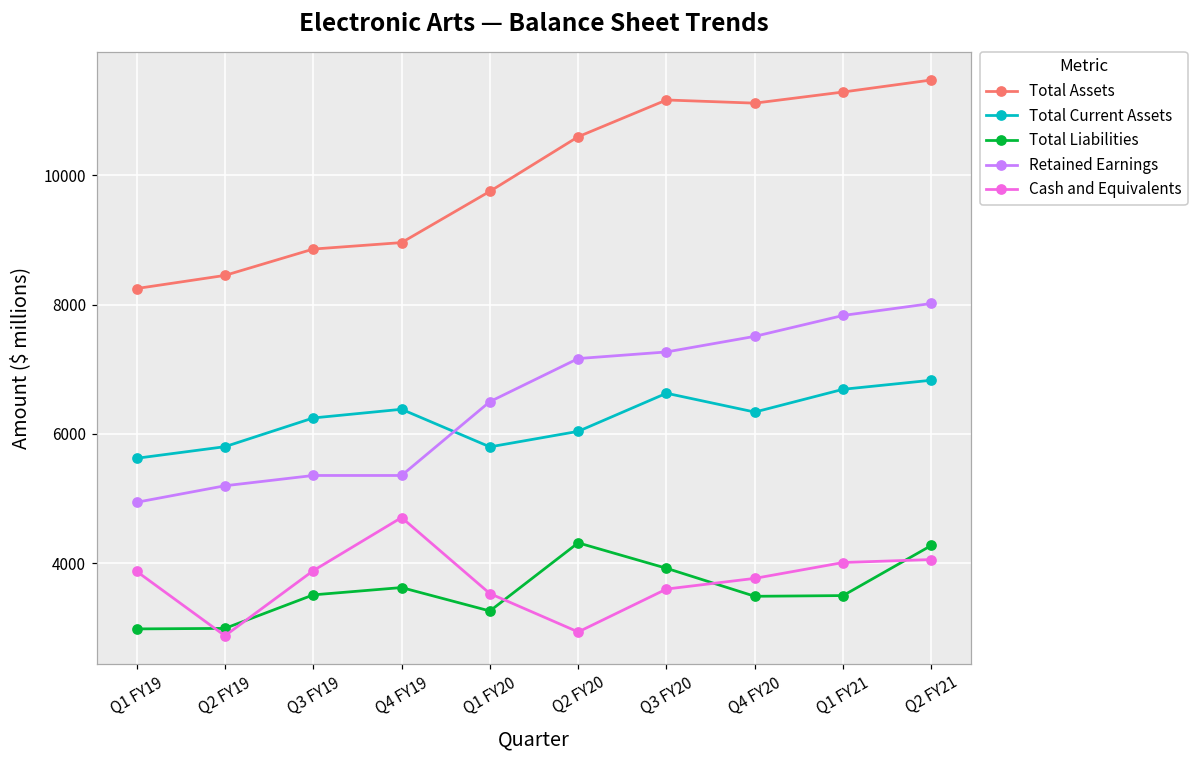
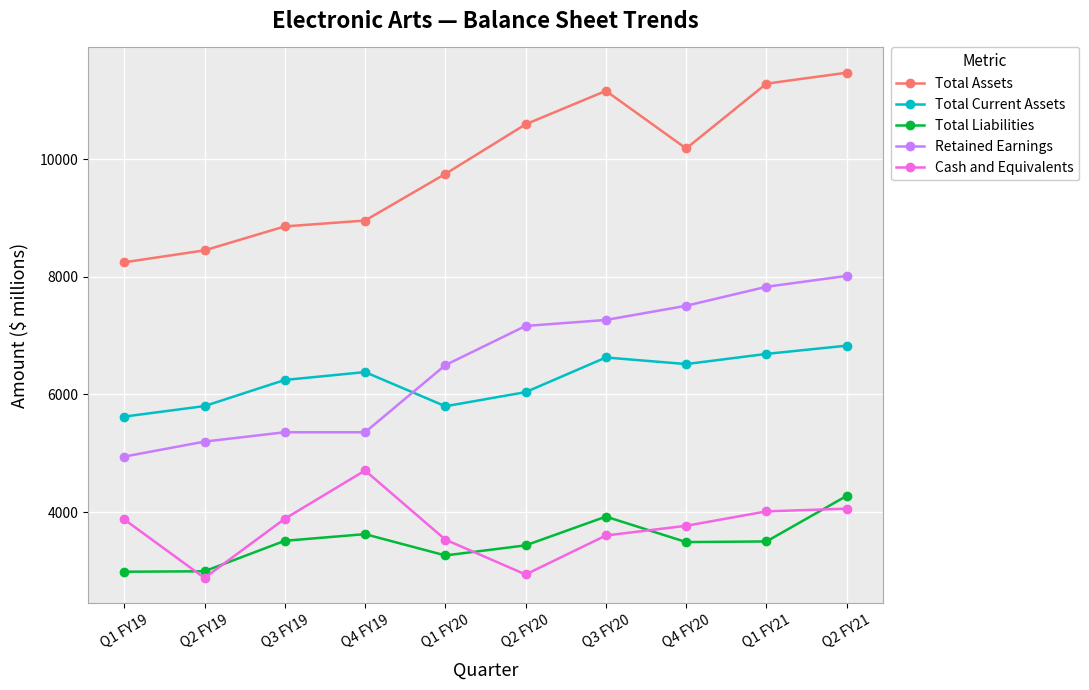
  {
    "Total Assets": {
      "Q1 FY19": 8200,
      "Q2 FY19": 8500,
      "Q3 FY19": 8900,
      "Q4 FY19": 9000,
      "Q1 FY20": 9700,
      "Q2 FY20": 10600,
      "Q3 FY20": 11200,
-     "Q4 FY20": 11100,
+     "Q4 FY20": 10200,
      "Q1 FY21": 11300,
      "Q2 FY21": 11500
    },
    "Total Current Assets": {
      "Q1 FY19": 5600,
      "Q2 FY19": 5800,
      "Q3 FY19": 6200,
      "Q4 FY19": 6400,
      "Q1 FY20": 5800,
      "Q2 FY20": 6000,
      "Q3 FY20": 6600,
-     "Q4 FY20": 6300,
+     "Q4 FY20": 6500,
      "Q1 FY21": 6700,
      "Q2 FY21": 6800
    },
    "Total Liabilities": {
      "Q1 FY19": 3000,
      "Q2 FY19": 3000,
      "Q3 FY19": 3500,
      "Q4 FY19": 3600,
      "Q1 FY20": 3300,
-     "Q2 FY20": 4300,
+     "Q2 FY20": 3400,
      "Q3 FY20": 3900,
      "Q4 FY20": 3500,
      "Q1 FY21": 3500,
      "Q2 FY21": 4300
    }
  }
